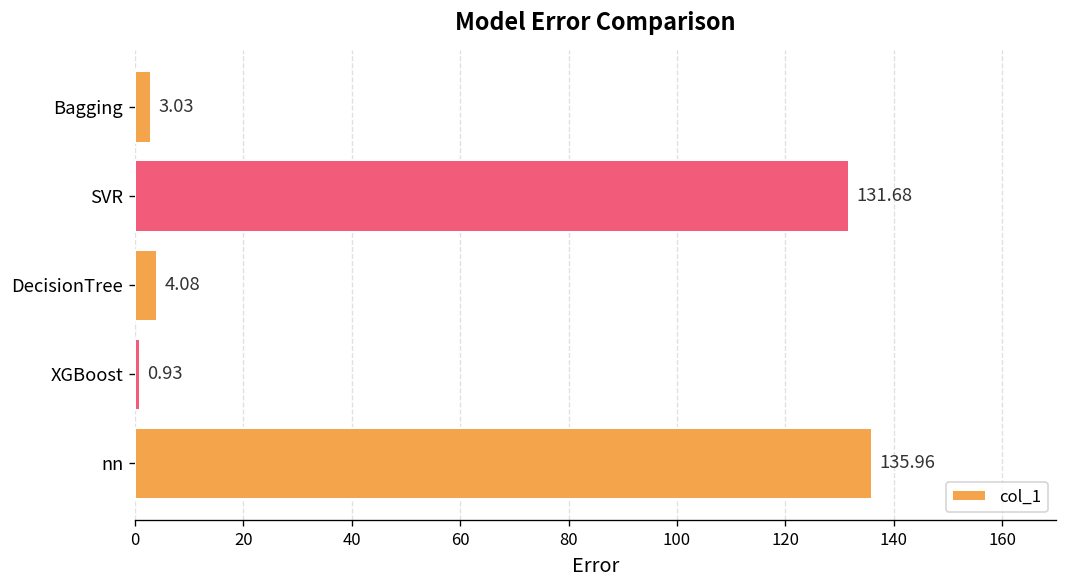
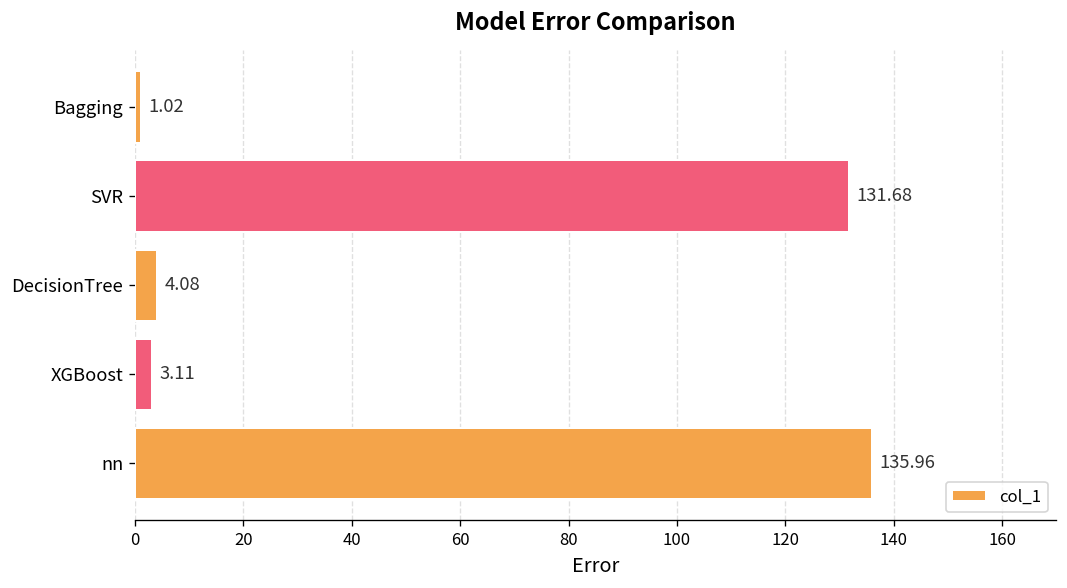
  {
-   "Bagging": 3.03,
+   "Bagging": 1.02,
    "SVR": 131.68,
    "DecisionTree": 4.08,
-   "XGBoost": 0.93,
+   "XGBoost": 3.11,
    "nn": 135.96
  }
